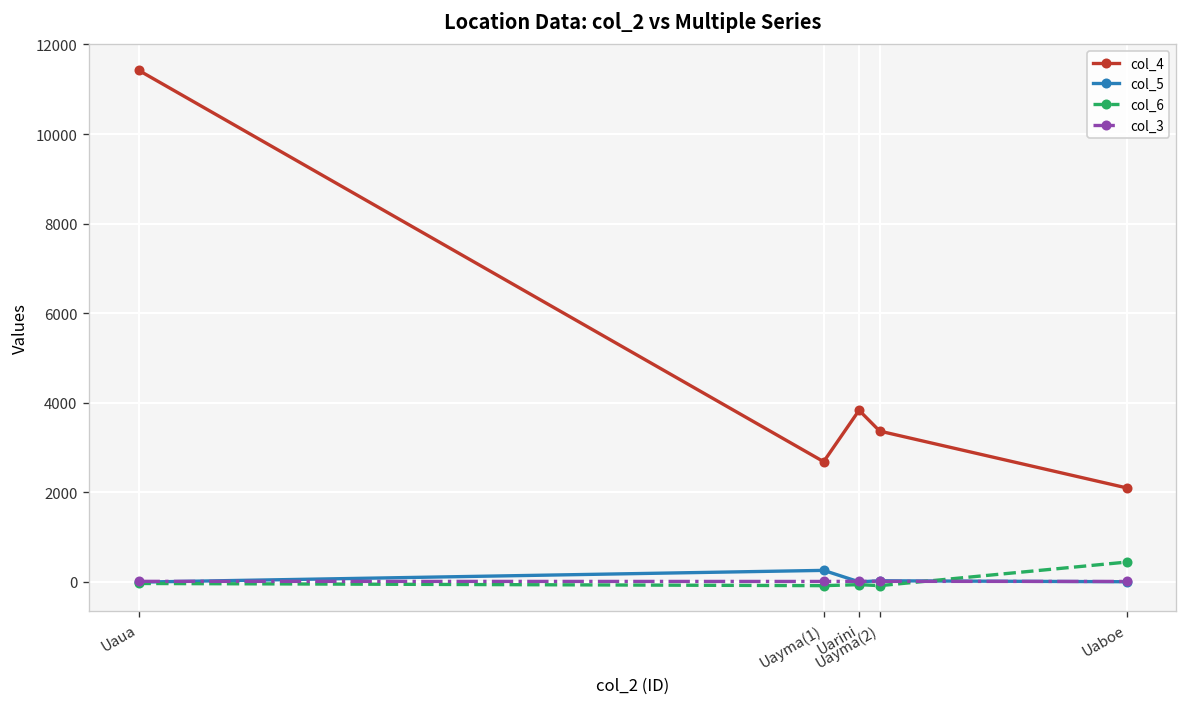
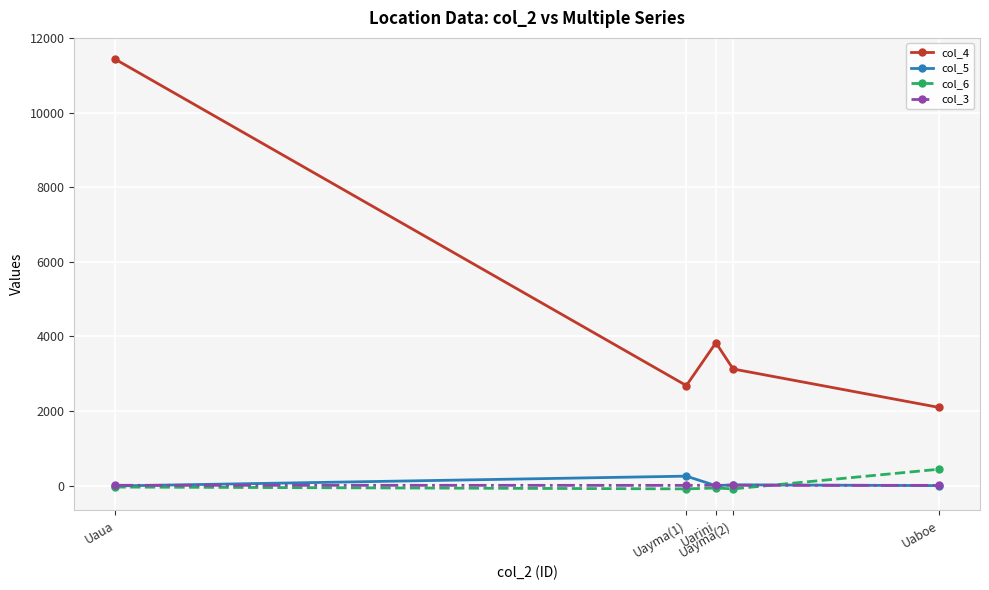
  {
    "col_4": {
      "Uaua": 11400,
      "Uayma(1)": 2700,
      "Uarini": 3800,
-     "Uayma(2)": 3400,
+     "Uayma(2)": 3100,
      "Uaboe": 2100
    },
    "col_5": {
      "Uayma(1)": 300
    },
    "col_6": {
      "Uayma(1)": -100,
      "Uayma(2)": -100,
      "Uaboe": 400
    },
    "col_3": {
      "Uayma(1)": 0
    }
  }
